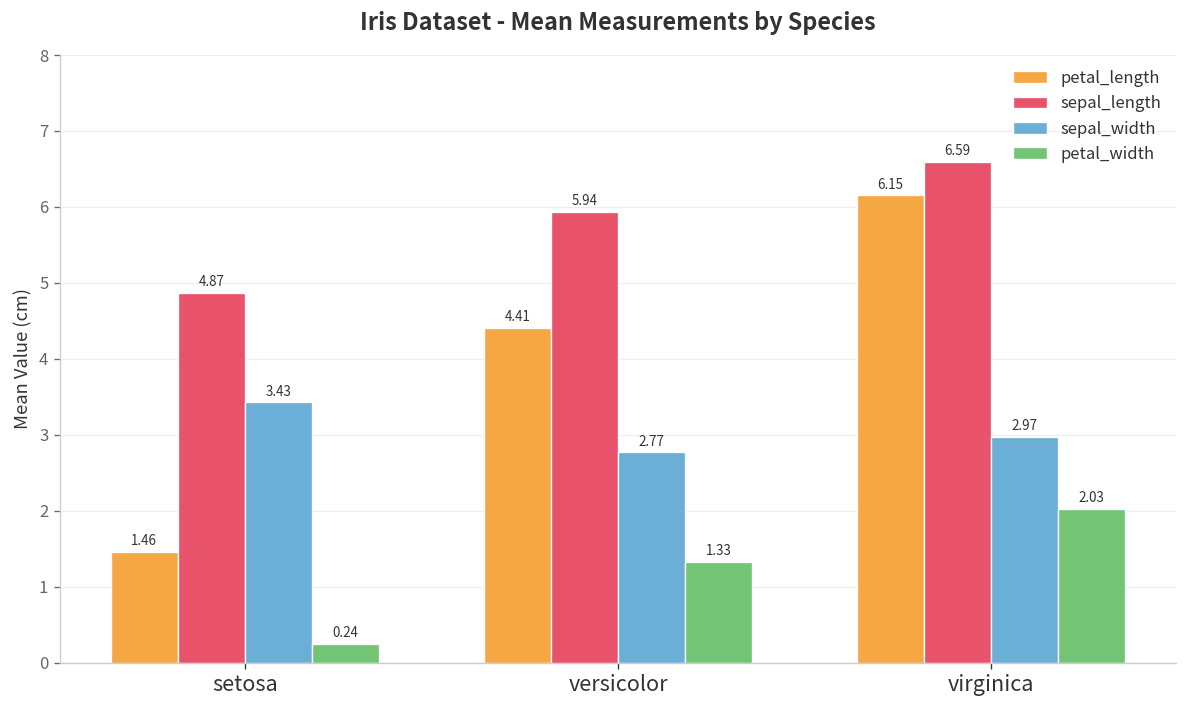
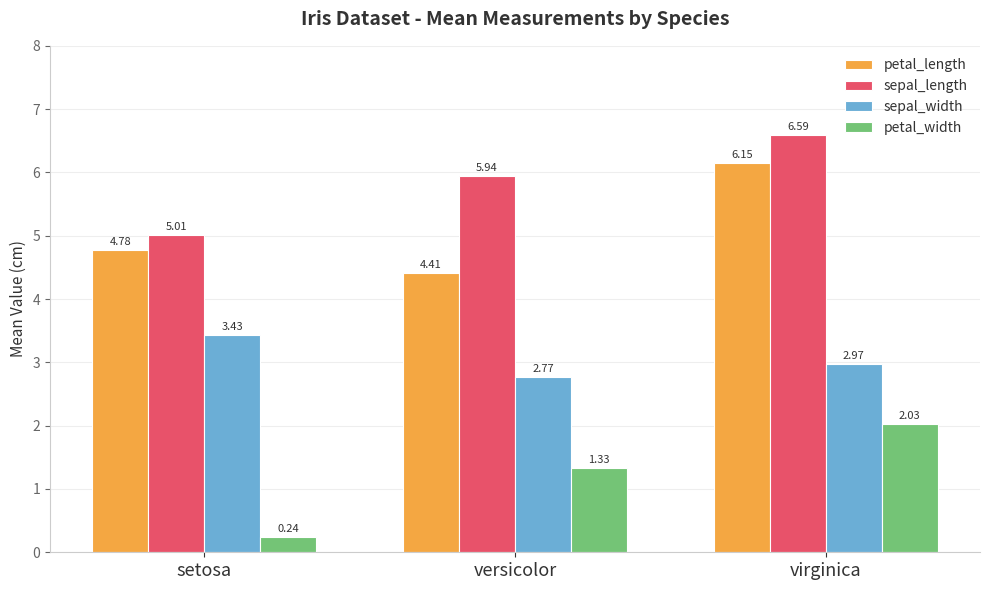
  {
    "petal_length": {
-     "setosa": 1.46,
+     "setosa": 4.78,
      "versicolor": 4.41,
      "virginica": 6.15
    },
    "sepal_length": {
-     "setosa": 4.87,
+     "setosa": 5.01,
      "versicolor": 5.94,
      "virginica": 6.59
    },
    "sepal_width": {
      "setosa": 3.43,
      "versicolor": 2.77,
      "virginica": 2.97
    },
    "petal_width": {
      "setosa": 0.24,
      "versicolor": 1.33,
      "virginica": 2.03
    }
  }
